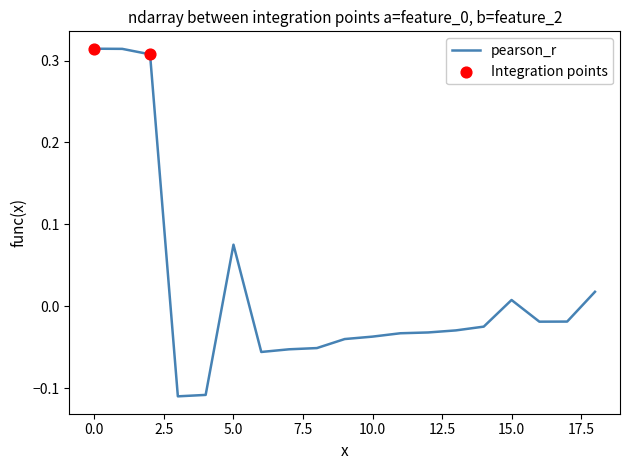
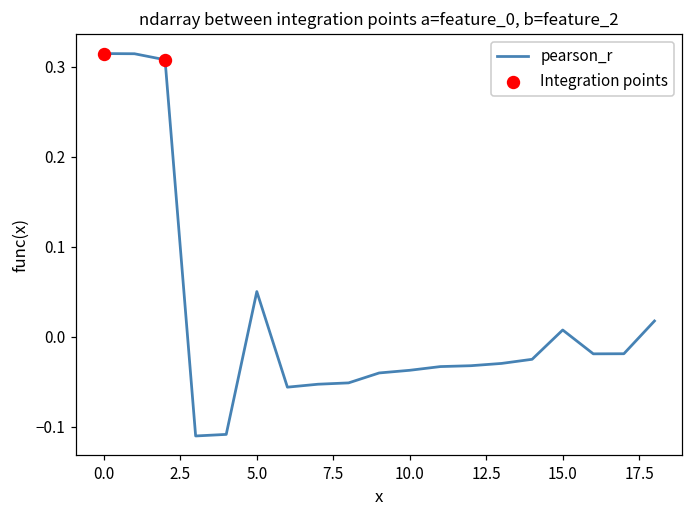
  {
    "pearson_r": {
-     "5.0": 0.08,
+     "5.0": 0.05,
      "10.0": -0.04,
      "15.0": 0.01
    }
  }
